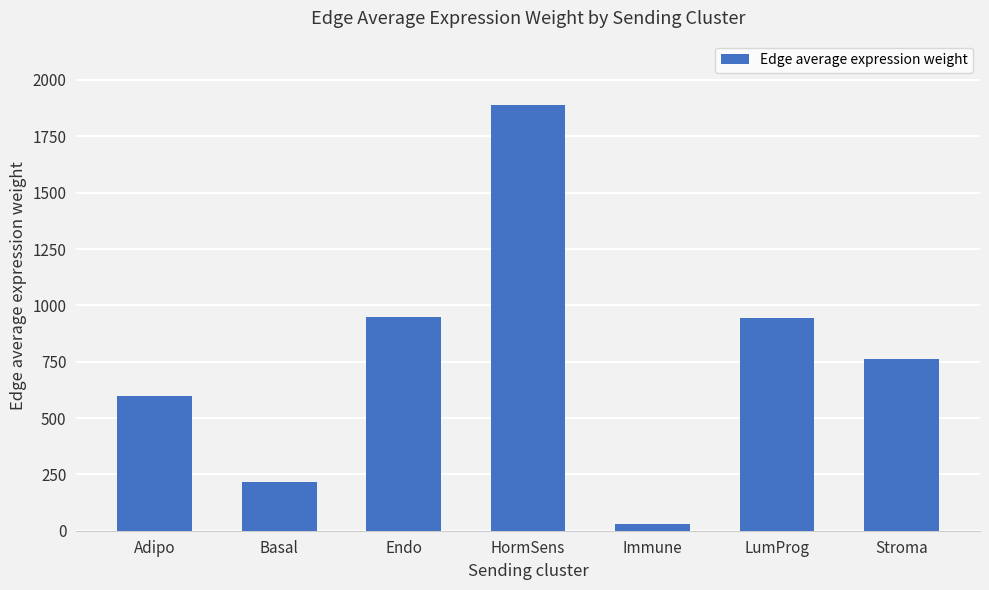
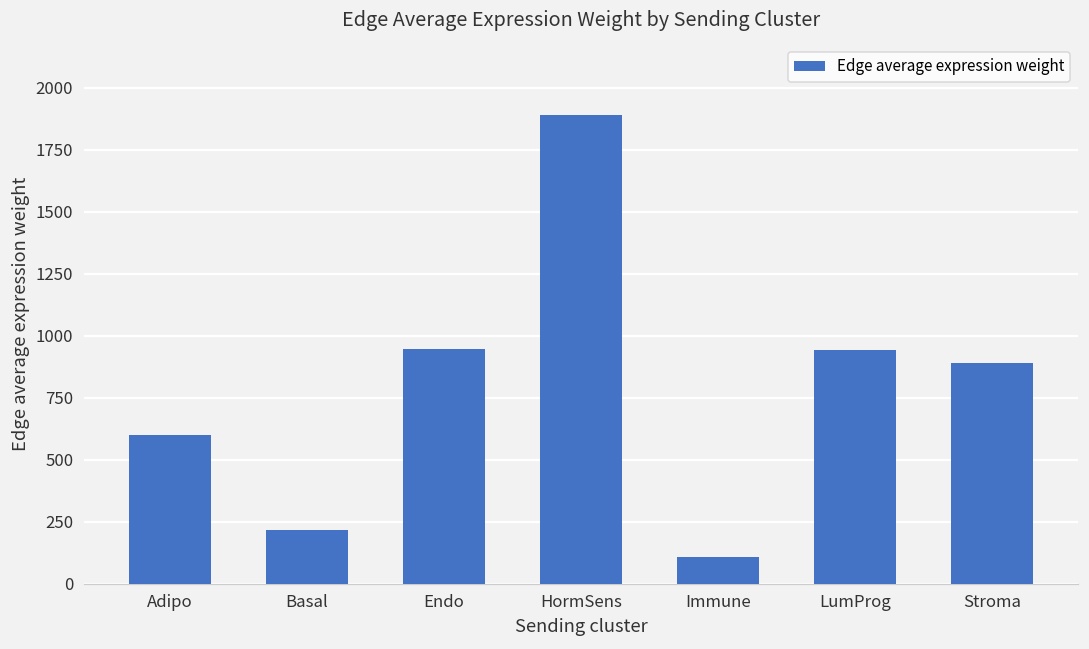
  {
    "Adipo": 600,
    "Basal": 220,
    "Endo": 950,
    "HormSens": 1890,
-   "Immune": 30,
+   "Immune": 110,
    "LumProg": 940,
-   "Stroma": 760
+   "Stroma": 890
  }
